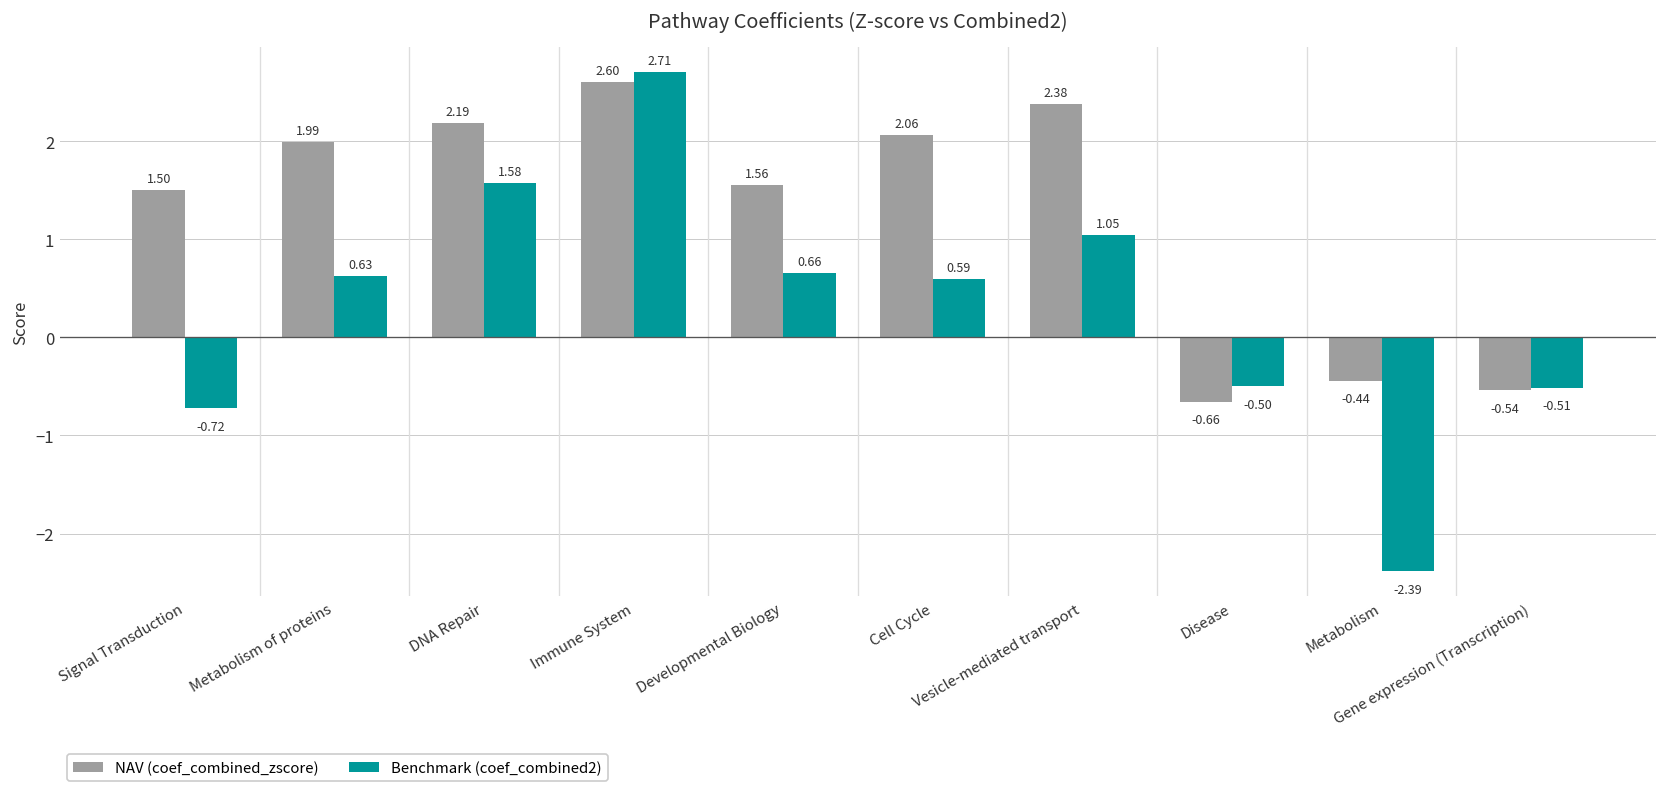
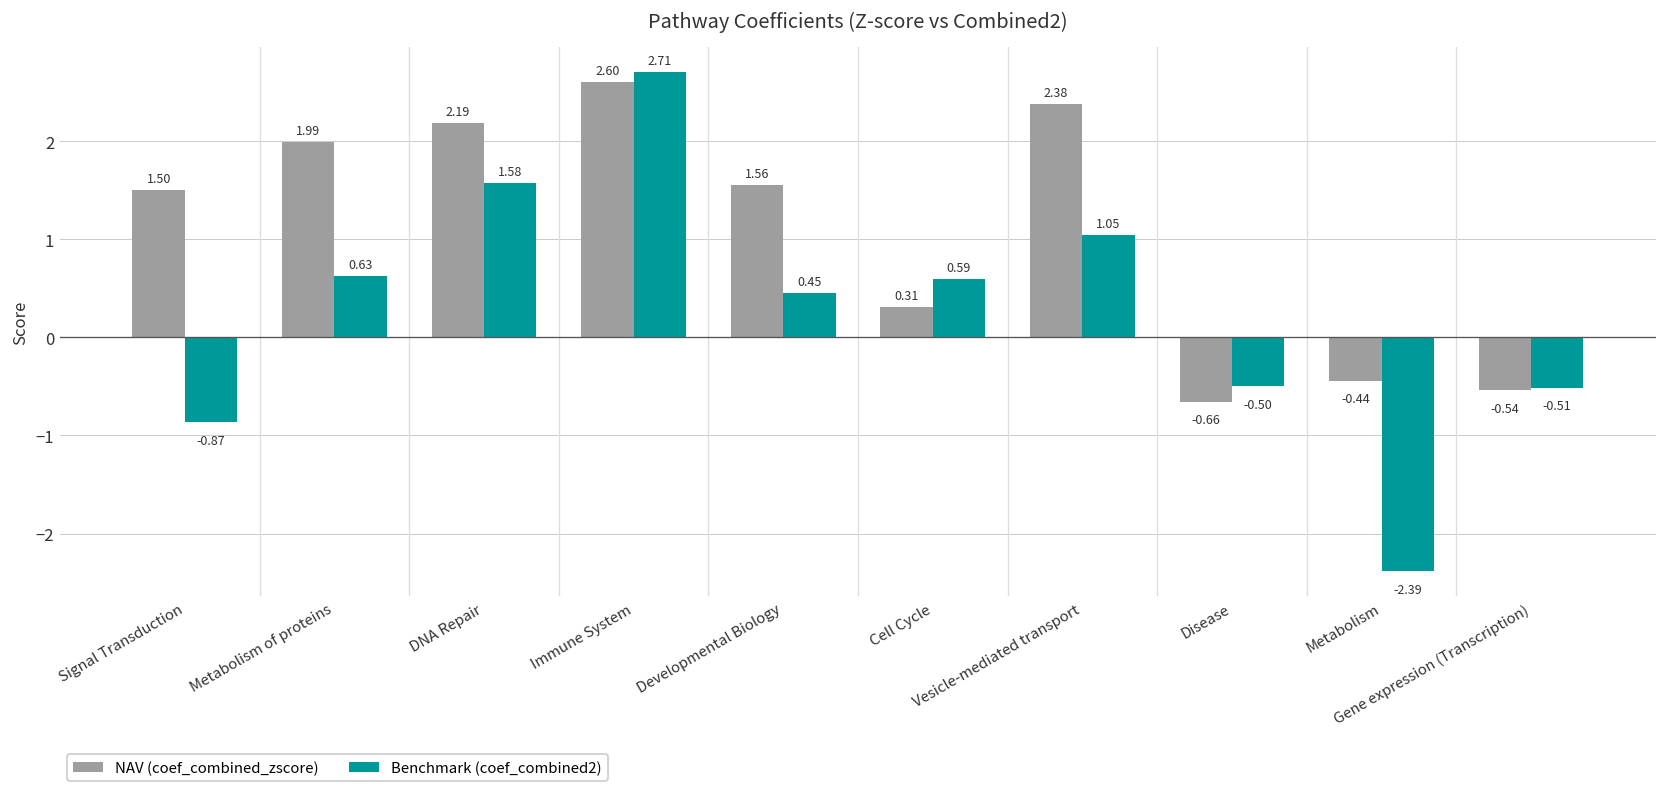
  {
    "NAV (coef_combined_zscore)": {
      "Signal Transduction": 1.50,
      "Metabolism of proteins": 1.99,
      "DNA Repair": 2.19,
      "Immune System": 2.60,
      "Developmental Biology": 1.56,
-     "Cell Cycle": 2.06,
+     "Cell Cycle": 0.31,
      "Vesicle-mediated transport": 2.38,
      "Disease": -0.66,
      "Metabolism": -0.44,
      "Gene expression (Transcription)": -0.54
    },
    "Benchmark (coef_combined2)": {
-     "Signal Transduction": -0.72,
+     "Signal Transduction": -0.87,
      "Metabolism of proteins": 0.63,
      "DNA Repair": 1.58,
      "Immune System": 2.71,
-     "Developmental Biology": 0.66,
+     "Developmental Biology": 0.45,
      "Cell Cycle": 0.59,
      "Vesicle-mediated transport": 1.05,
      "Disease": -0.50,
      "Metabolism": -2.39,
      "Gene expression (Transcription)": -0.51
    }
  }
